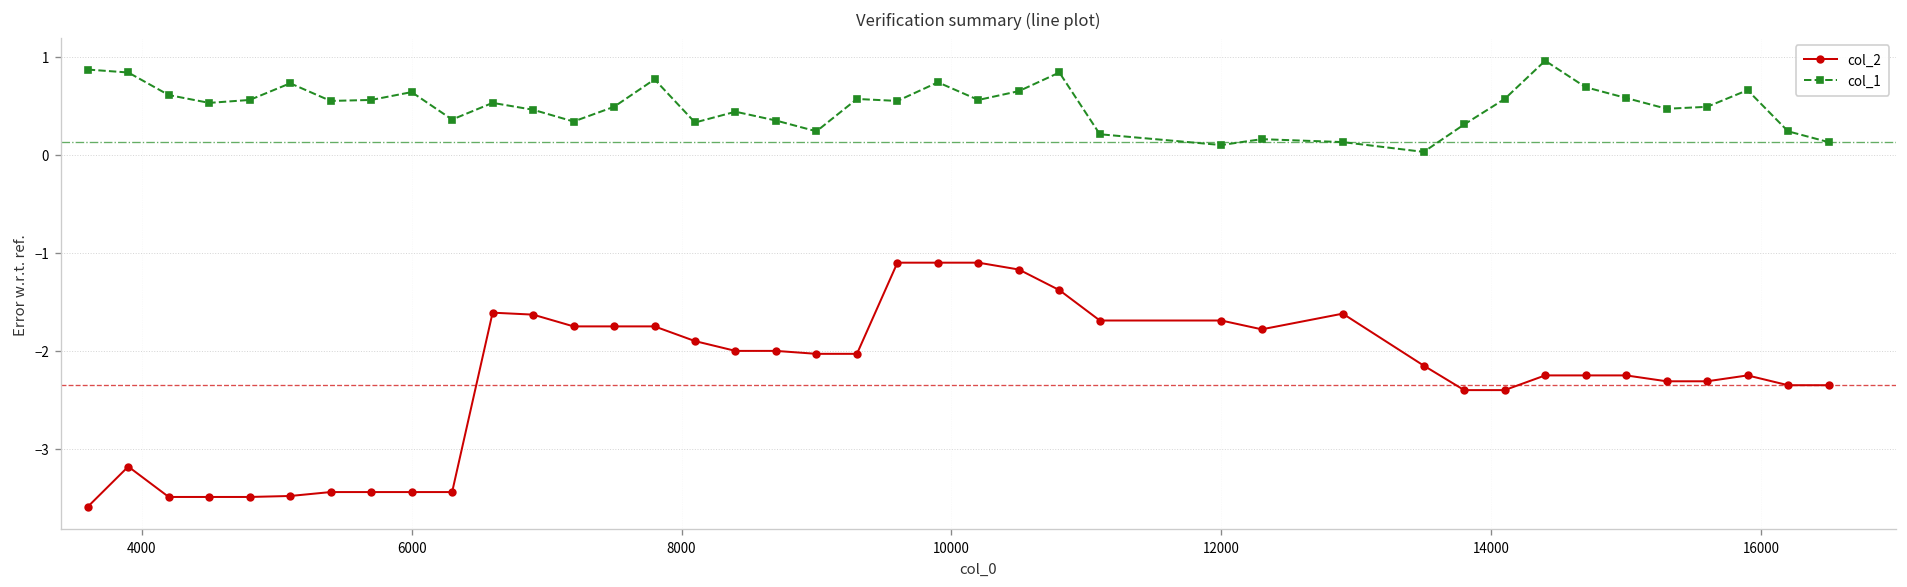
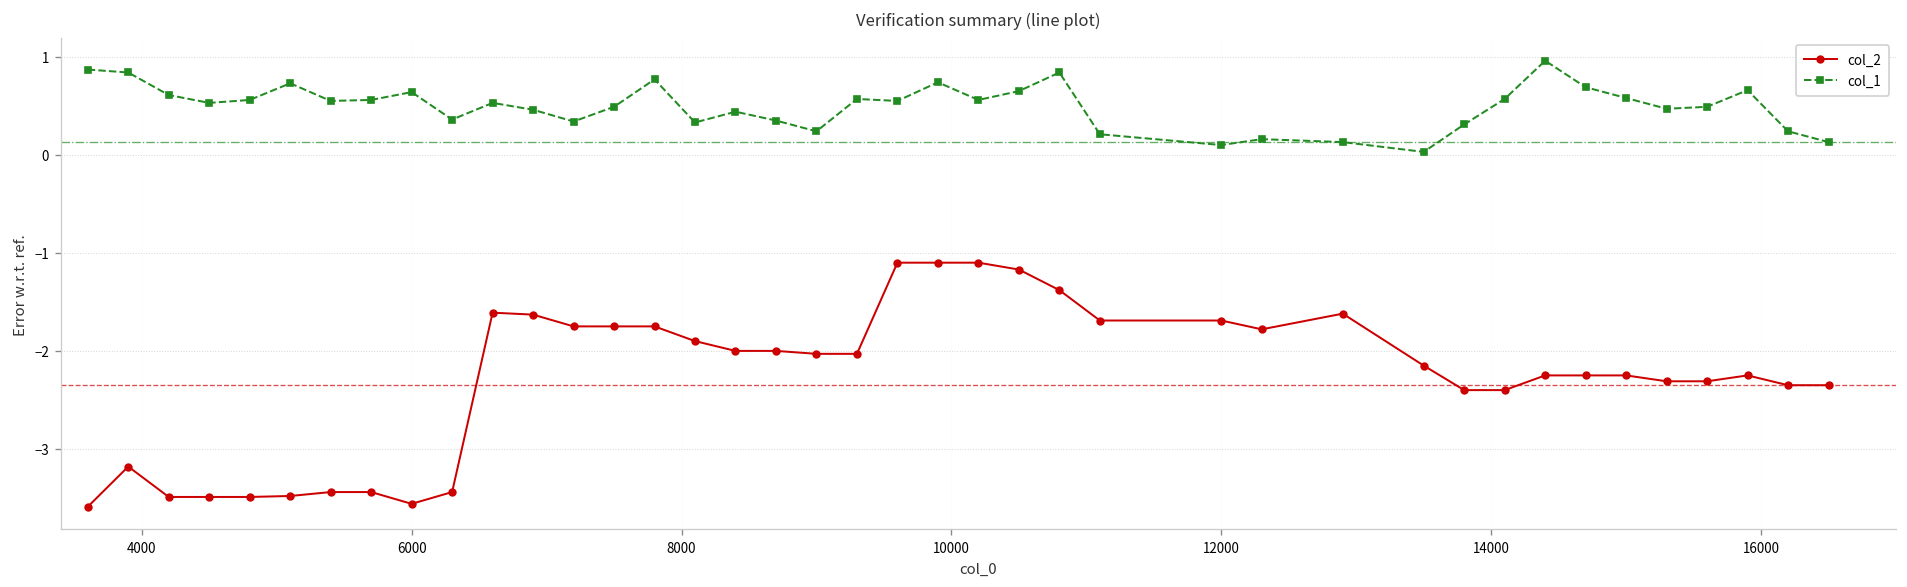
  {
    "col_2": {
-     "6000": -3.4,
+     "6000": -3.6,
      "12000": -1.7
    },
    "col_1": {
      "6000": 0.6,
      "12000": 0.1
    }
  }
